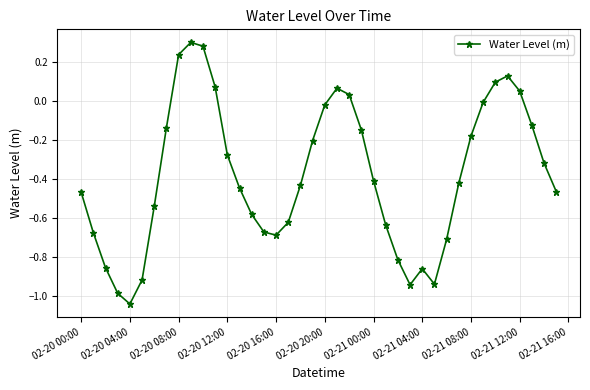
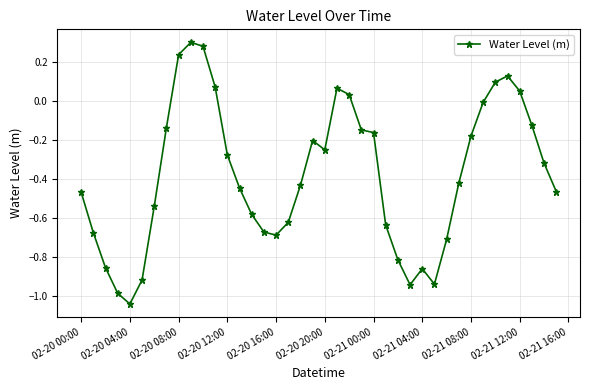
  {
    "02-20 00:00": -0.47,
    "02-20 04:00": -1.04,
    "02-20 08:00": 0.24,
    "02-20 12:00": -0.28,
    "02-20 16:00": -0.69,
-   "02-20 20:00": -0.02,
-   "02-21 00:00": -0.41,
+   "02-20 20:00": -0.25,
+   "02-21 00:00": -0.16,
    "02-21 04:00": -0.86,
    "02-21 08:00": -0.18,
    "02-21 12:00": 0.05
  }
